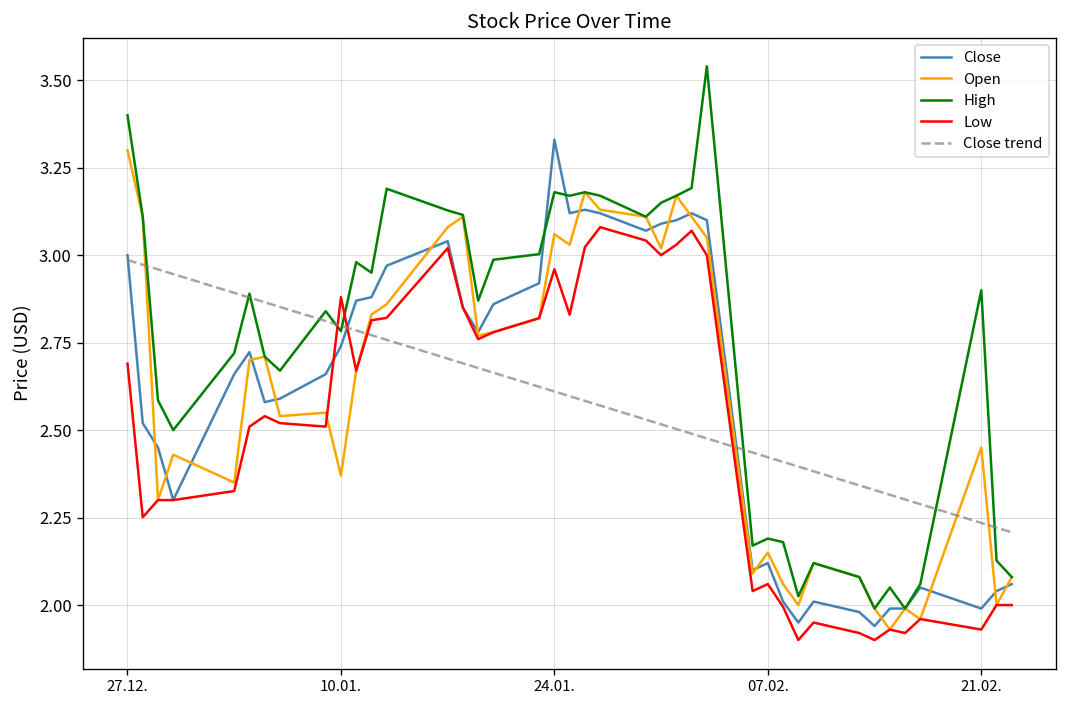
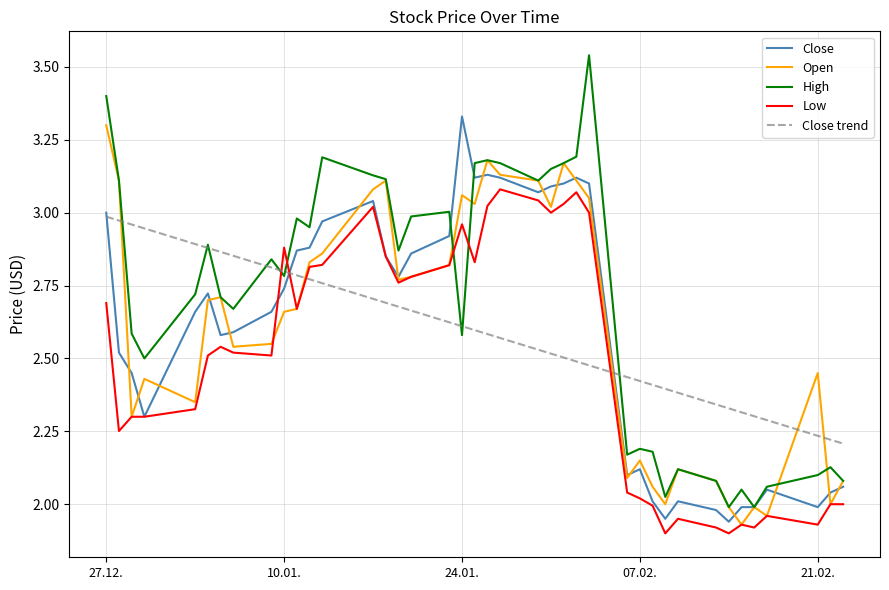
  {
    "Close": {
      "27.12.": 3.00,
      "10.01.": 2.74,
      "24.01.": 3.33,
      "07.02.": 2.12,
      "21.02.": 1.99
    },
    "Open": {
      "27.12.": 3.30,
-     "10.01.": 2.37,
+     "10.01.": 2.66,
      "24.01.": 3.06,
      "07.02.": 2.15,
      "21.02.": 2.45
    },
    "High": {
      "27.12.": 3.40,
      "10.01.": 2.78,
-     "24.01.": 3.18,
+     "24.01.": 2.58,
      "07.02.": 2.19,
-     "21.02.": 2.9
+     "21.02.": 2.1
    },
    "Low": {
      "27.12.": 2.69,
      "10.01.": 2.88,
      "24.01.": 2.96,
-     "07.02.": 2.06,
+     "07.02.": 2.02,
      "21.02.": 1.93
    },
    "Close trend": {
      "27.12.": 2.99,
      "10.01.": 2.80,
      "24.01.": 2.61,
      "07.02.": 2.42,
      "21.02.": 2.23
    }
  }
